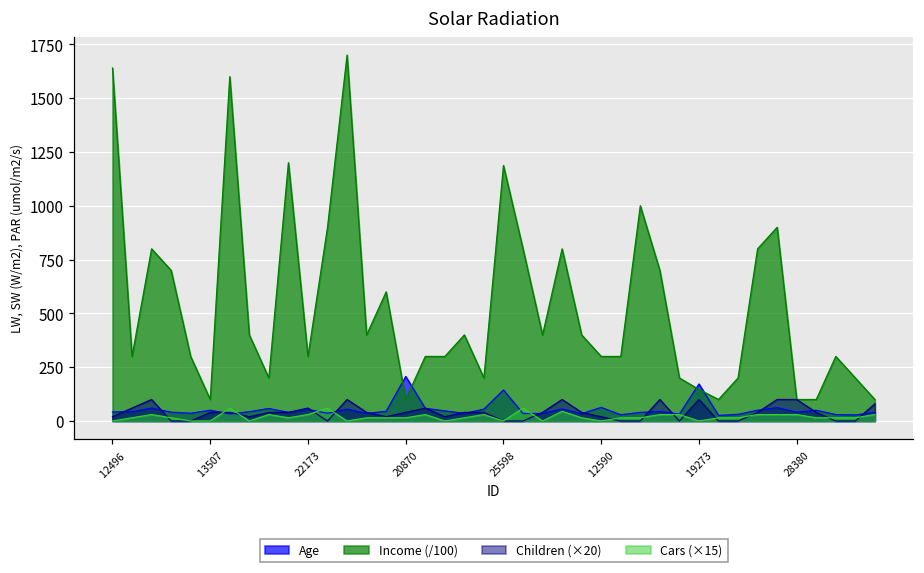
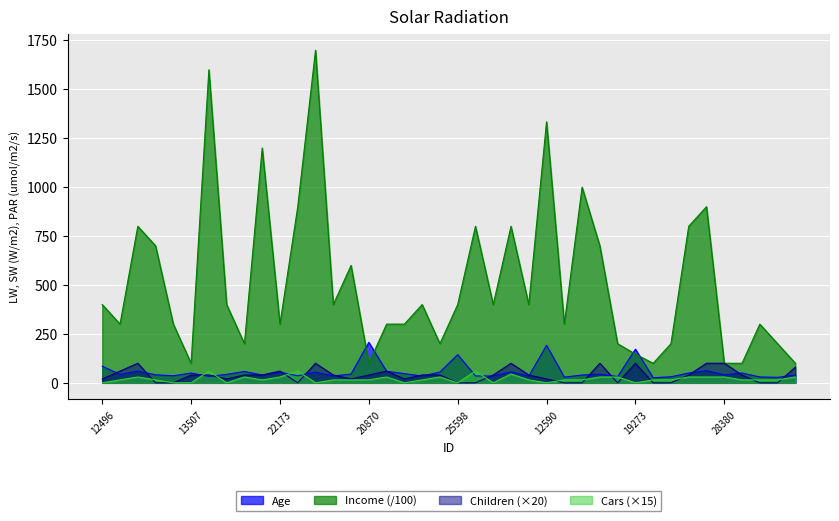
  {
    "Age": {
-     "12496": 40,
+     "12496": 90,
      "20870": 210,
      "25598": 140,
-     "12590": 60,
+     "12590": 190,
      "19273": 170
    },
    "Income (/100)": {
-     "12496": 1640,
+     "12496": 400,
      "13507": 100,
      "22173": 300,
      "20870": 100,
-     "25598": 1190,
-     "12590": 300,
+     "25598": 400,
+     "12590": 1330,
      "19273": 150
    },
    "Children (×20)": {
      "12496": 20,
      "20870": 40,
      "12590": 20,
      "19273": 100
    },
    "Cars (×15)": {
      "12496": 0,
      "13507": 0,
      "22173": 30,
      "20870": 20,
      "12590": 0,
      "19273": 0
    }
  }
